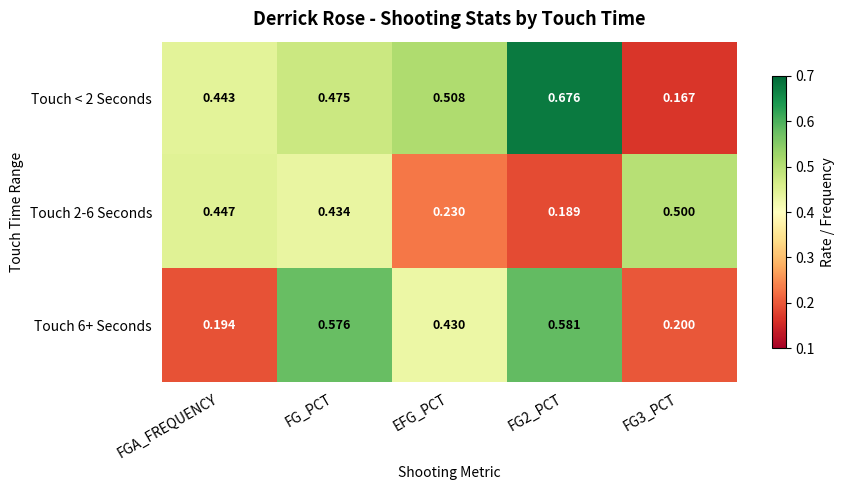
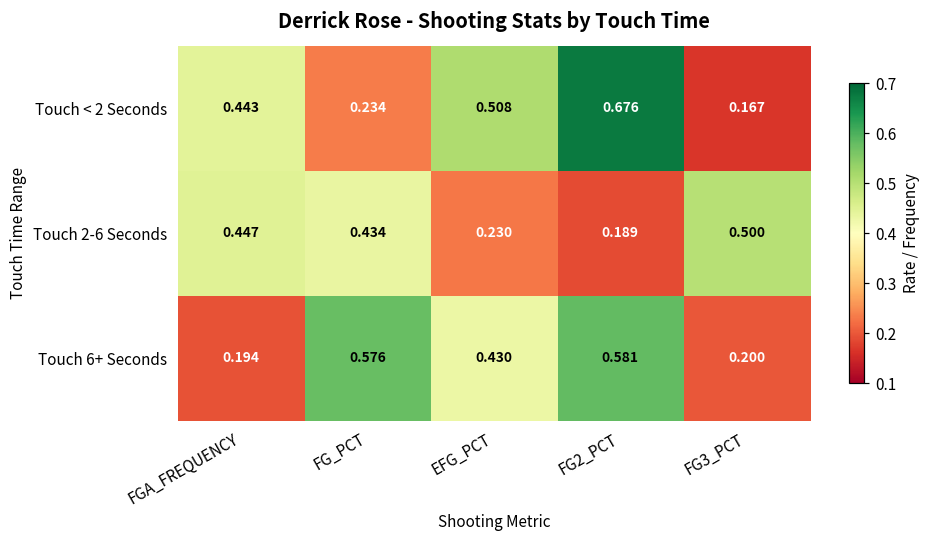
  {
    "Touch < 2 Seconds": {
      "FGA_FREQUENCY": 0.443,
-     "FG_PCT": 0.475,
+     "FG_PCT": 0.234,
      "EFG_PCT": 0.508,
      "FG2_PCT": 0.676,
      "FG3_PCT": 0.167
    },
    "Touch 2-6 Seconds": {
      "FGA_FREQUENCY": 0.447,
      "FG_PCT": 0.434,
      "EFG_PCT": 0.230,
      "FG2_PCT": 0.189,
      "FG3_PCT": 0.500
    },
    "Touch 6+ Seconds": {
      "FGA_FREQUENCY": 0.194,
      "FG_PCT": 0.576,
      "EFG_PCT": 0.430,
      "FG2_PCT": 0.581,
      "FG3_PCT": 0.200
    }
  }
